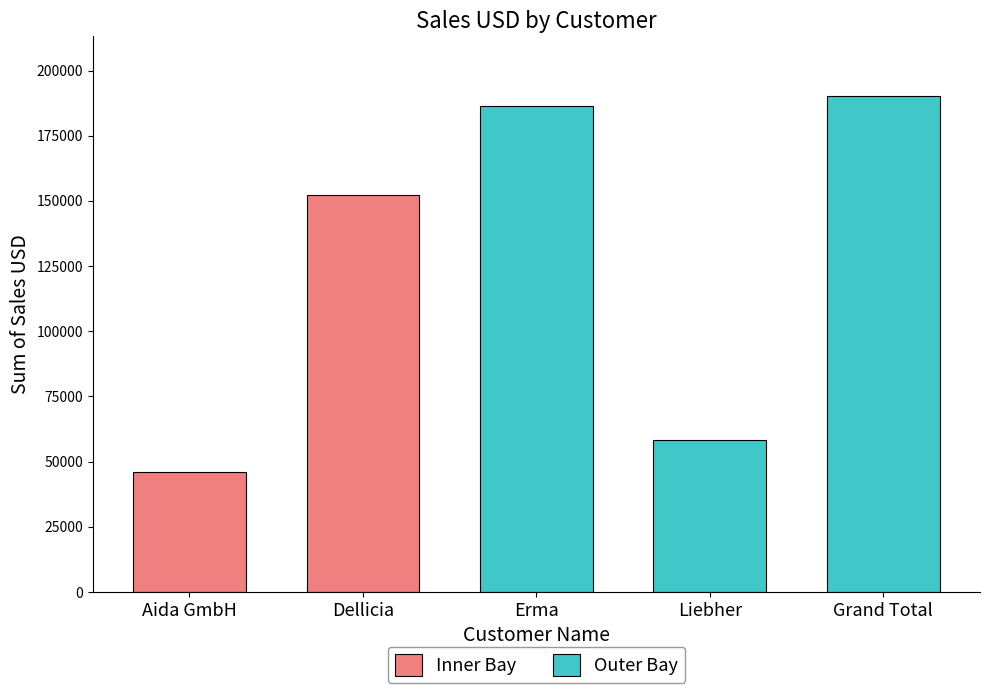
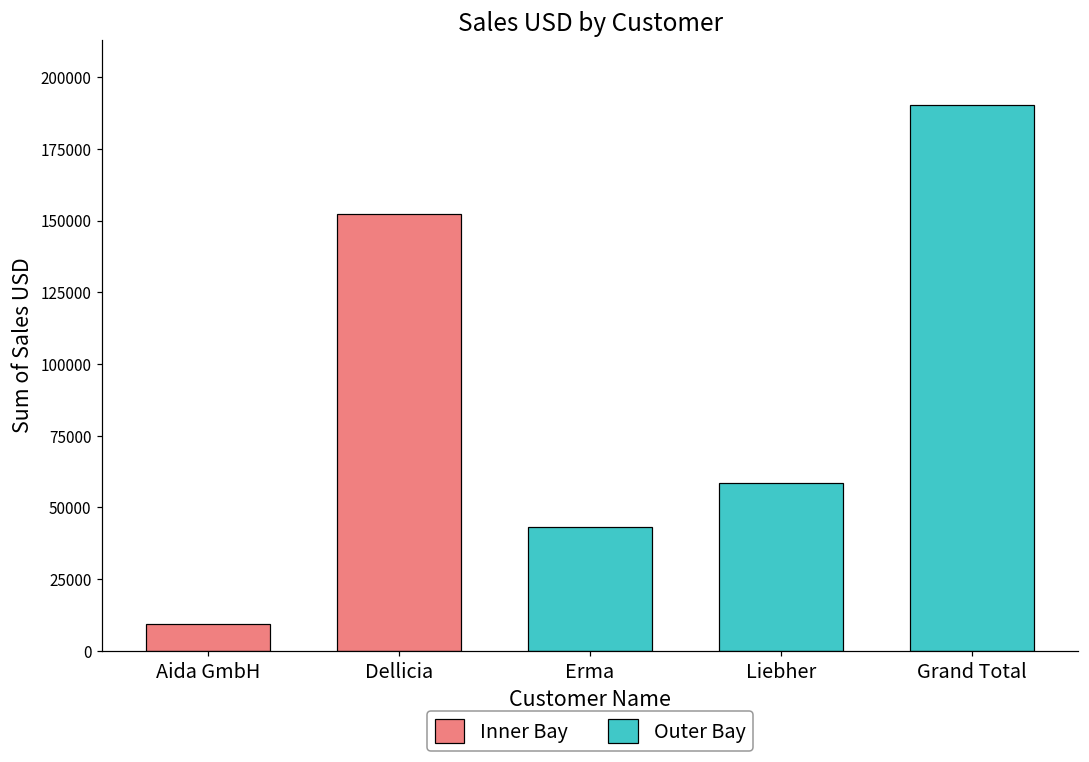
  {
    "Inner Bay": {
-     "Aida GmbH": 46000,
+     "Aida GmbH": 10000,
      "Dellicia": 152000
    },
    "Outer Bay": {
-     "Erma": 186000,
+     "Erma": 43000,
      "Liebher": 58000,
      "Grand Total": 190000
    }
  }
